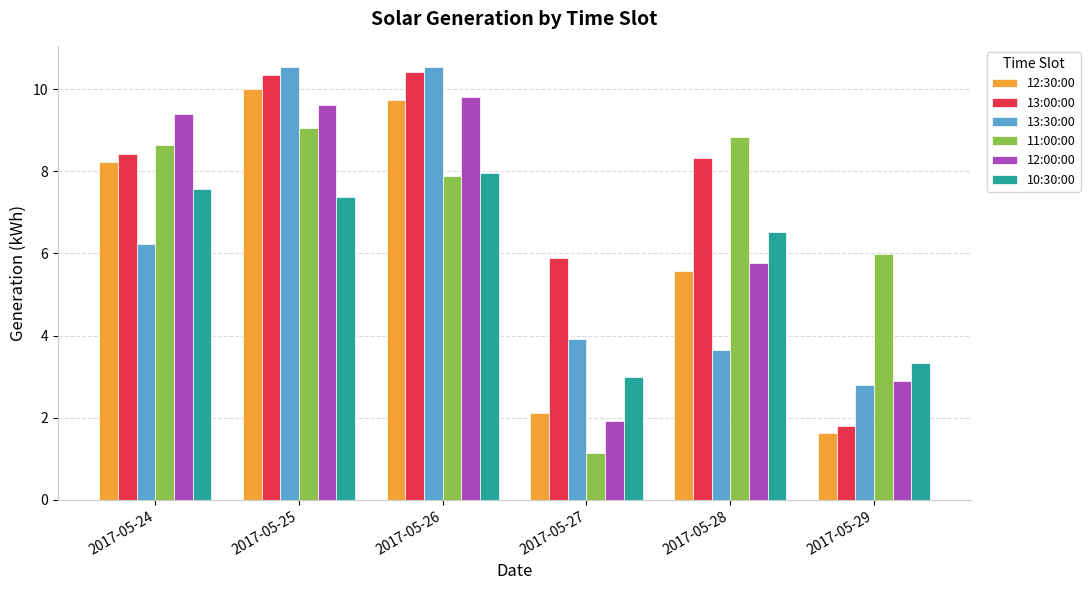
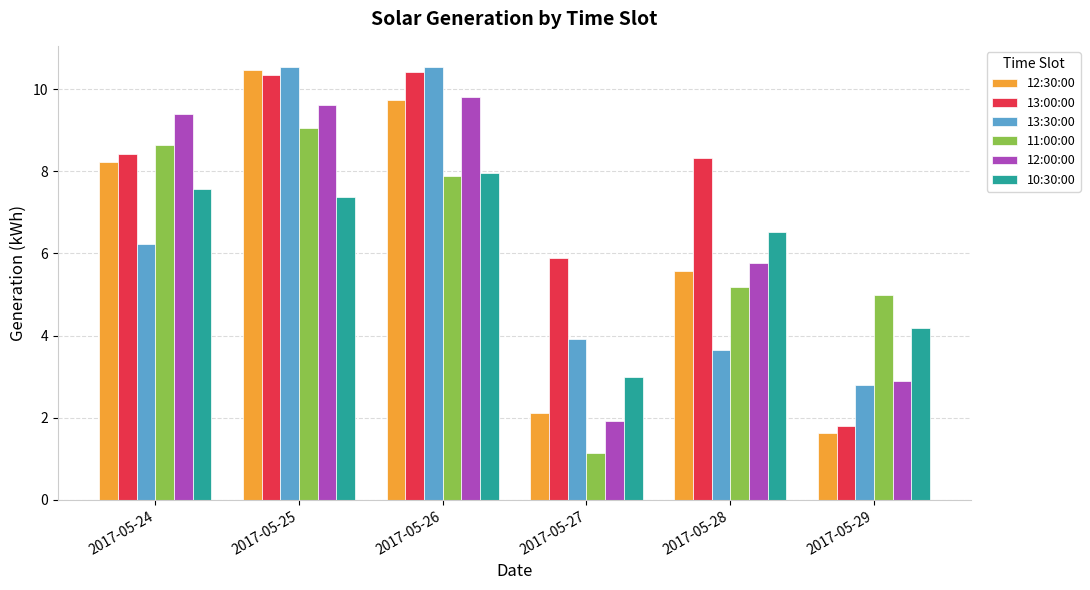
  {
    "12:30:00": {
      "2017-05-24": 8.2,
-     "2017-05-25": 10.0,
+     "2017-05-25": 10.5,
      "2017-05-26": 9.7,
      "2017-05-27": 2.1,
      "2017-05-28": 5.6,
      "2017-05-29": 1.6
    },
    "13:00:00": {
      "2017-05-24": 8.4,
      "2017-05-25": 10.3,
      "2017-05-26": 10.4,
      "2017-05-27": 5.9,
      "2017-05-28": 8.3,
      "2017-05-29": 1.8
    },
    "13:30:00": {
      "2017-05-24": 6.2,
      "2017-05-25": 10.5,
      "2017-05-26": 10.5,
      "2017-05-27": 3.9,
      "2017-05-28": 3.6,
      "2017-05-29": 2.8
    },
    "11:00:00": {
      "2017-05-24": 8.6,
      "2017-05-25": 9.0,
      "2017-05-26": 7.9,
      "2017-05-27": 1.1,
-     "2017-05-28": 8.8,
-     "2017-05-29": 6.0
+     "2017-05-28": 5.2,
+     "2017-05-29": 5.0
    },
    "12:00:00": {
      "2017-05-24": 9.4,
      "2017-05-25": 9.6,
      "2017-05-26": 9.8,
      "2017-05-27": 1.9,
      "2017-05-28": 5.8,
      "2017-05-29": 2.9
    },
    "10:30:00": {
      "2017-05-24": 7.6,
      "2017-05-25": 7.4,
      "2017-05-26": 8.0,
      "2017-05-27": 3.0,
      "2017-05-28": 6.5,
-     "2017-05-29": 3.3
+     "2017-05-29": 4.2
    }
  }
